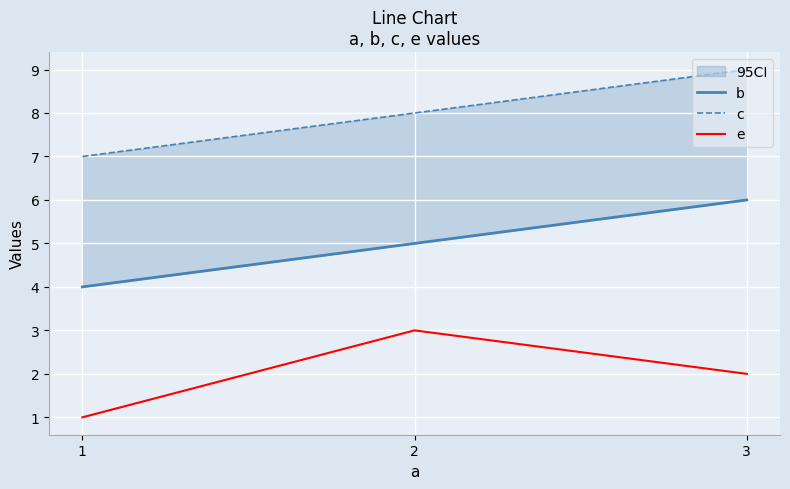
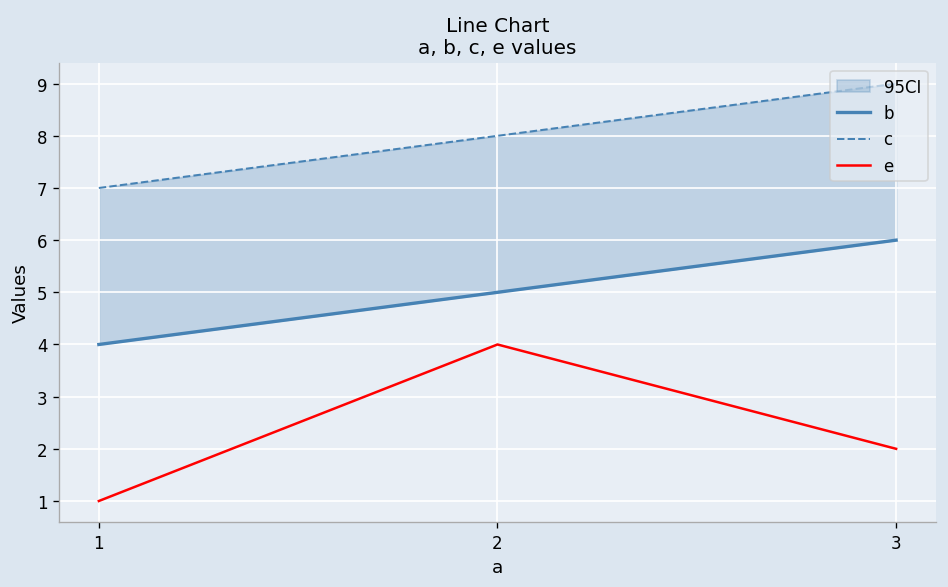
  {
    "e": {
      "1": 1,
-     "2": 3,
+     "2": 4,
      "3": 2
    }
  }
